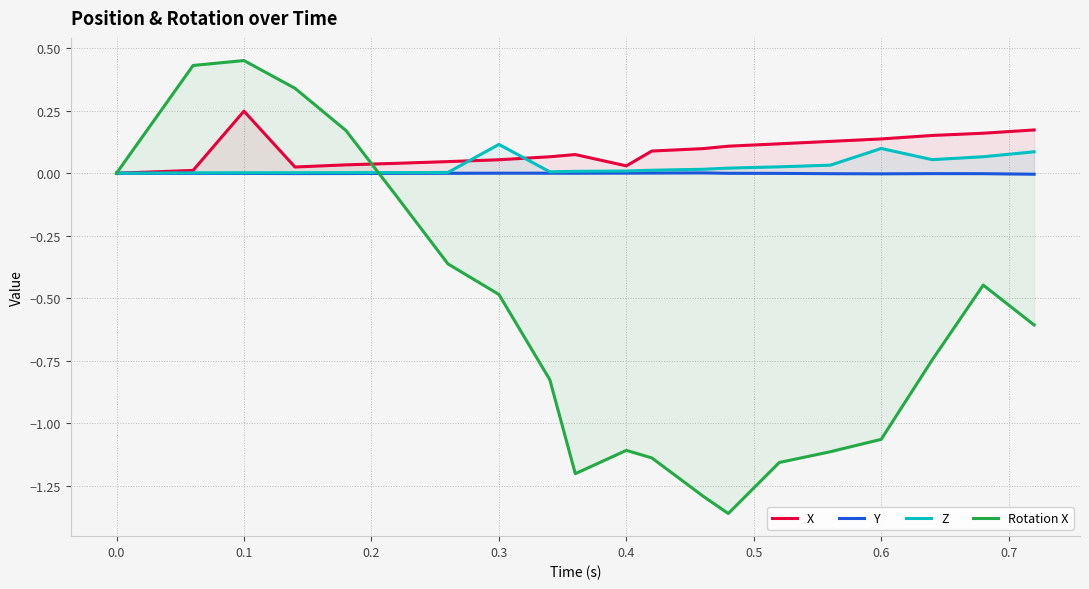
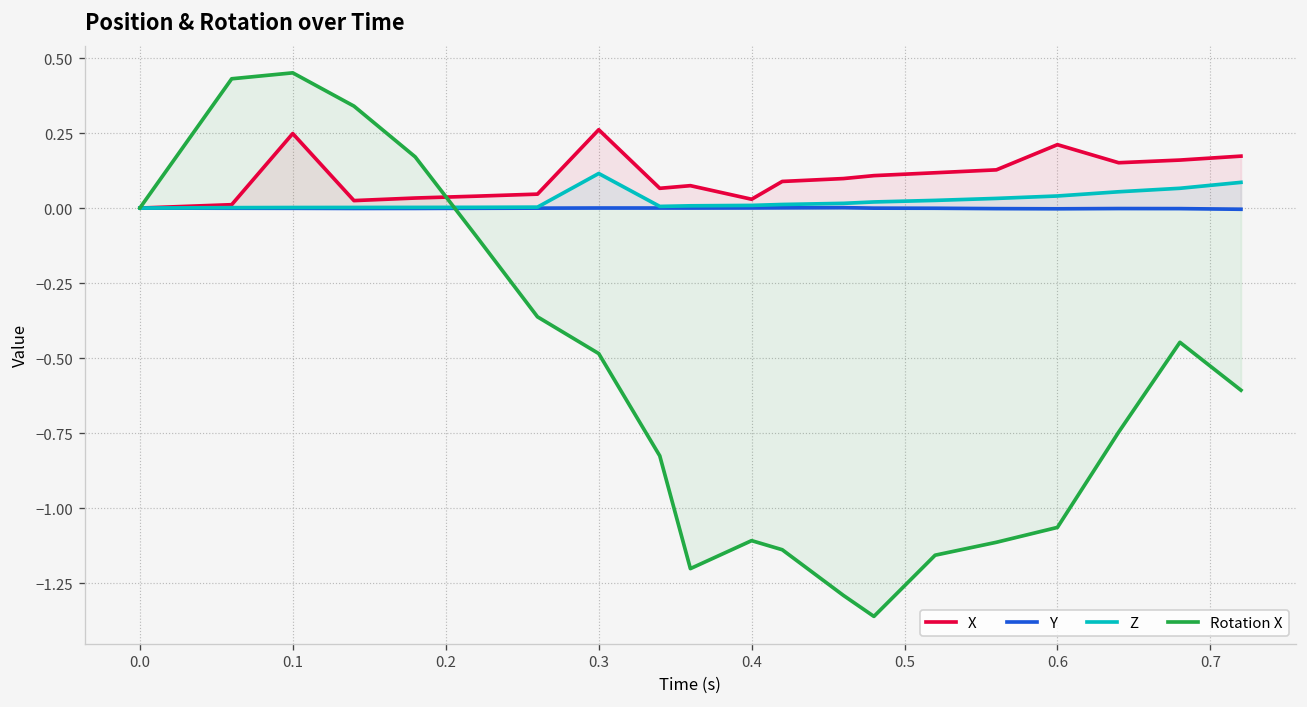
  {
    "X": {
      "0.1": 0.25,
-     "0.3": 0.05,
+     "0.3": 0.26,
      "0.4": 0.03,
-     "0.6": 0.14
+     "0.6": 0.21
    },
    "Z": {
      "0.3": 0.12,
-     "0.6": 0.10
+     "0.6": 0.04
    }
  }
